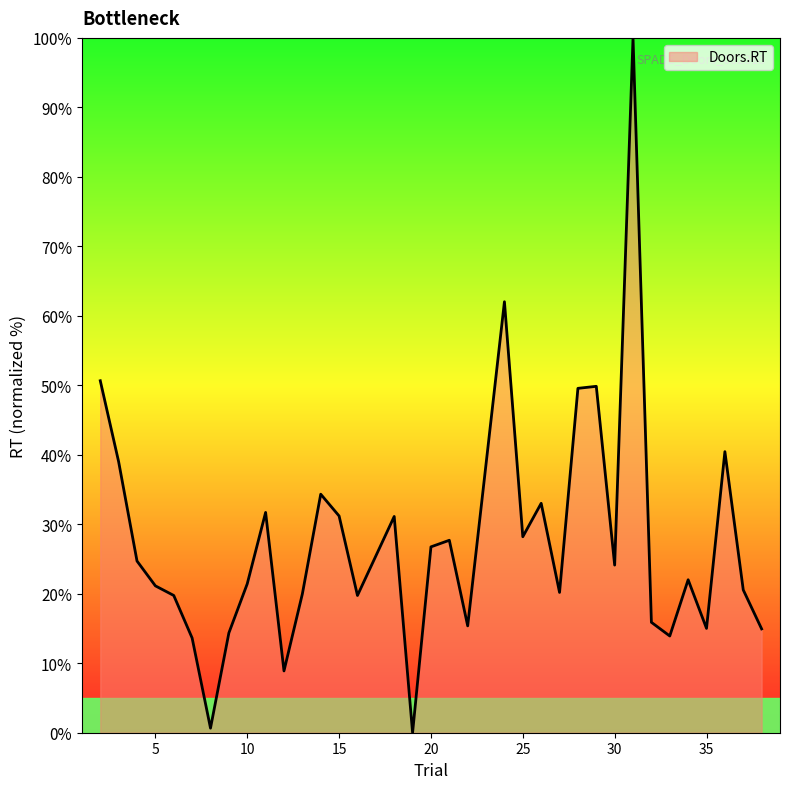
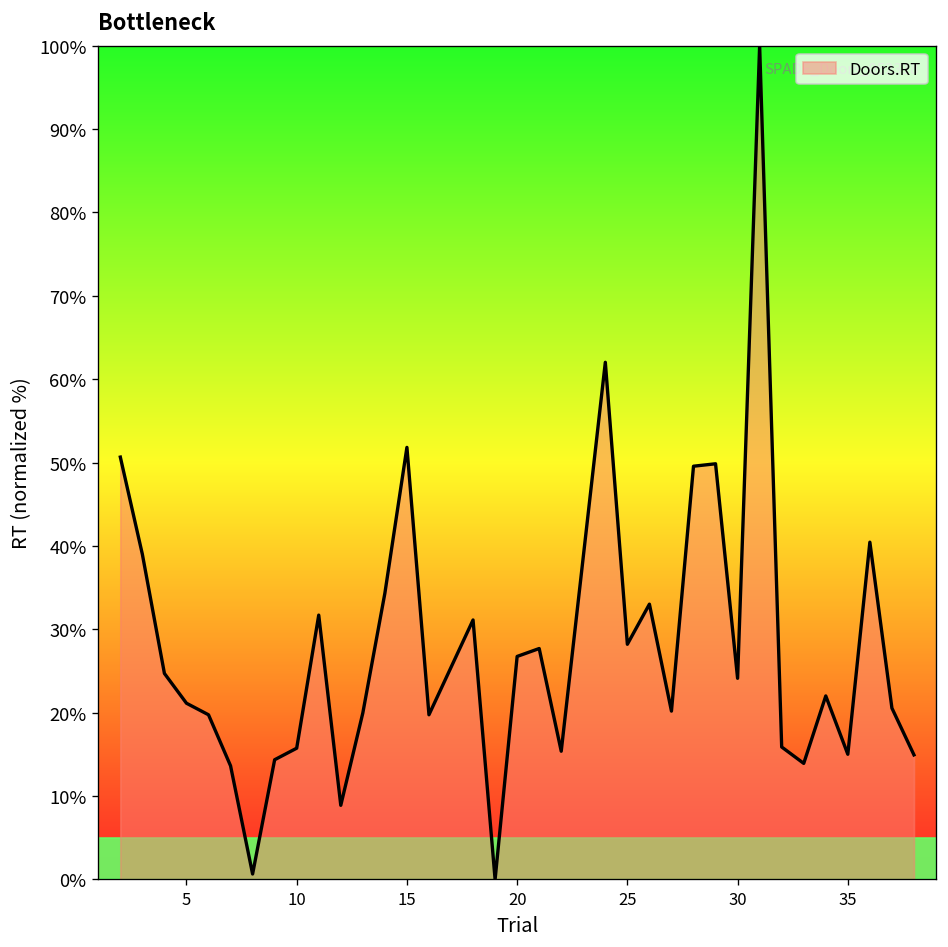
  {
    "5": "21%",
-   "10": "21%",
-   "15": "31%",
+   "10": "16%",
+   "15": "52%",
    "20": "27%",
    "25": "28%",
    "30": "24%",
    "35": "15%"
  }
